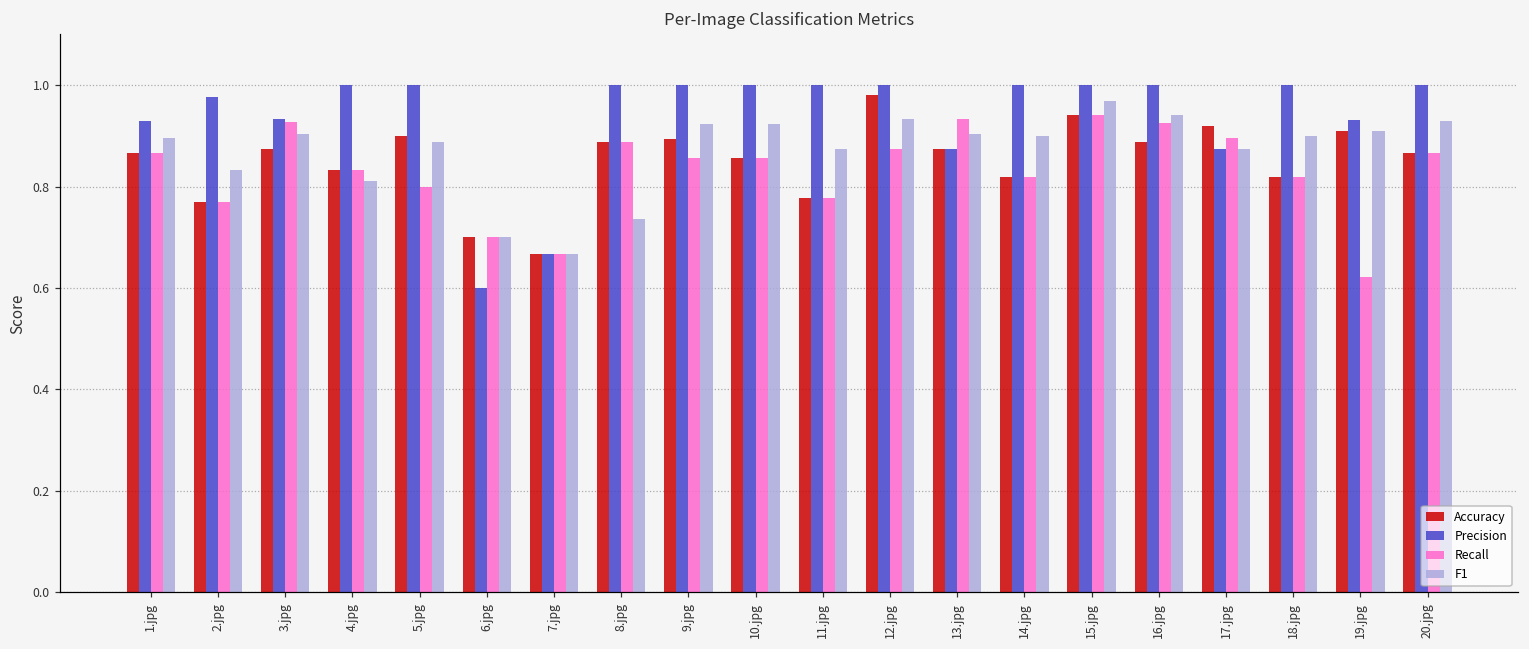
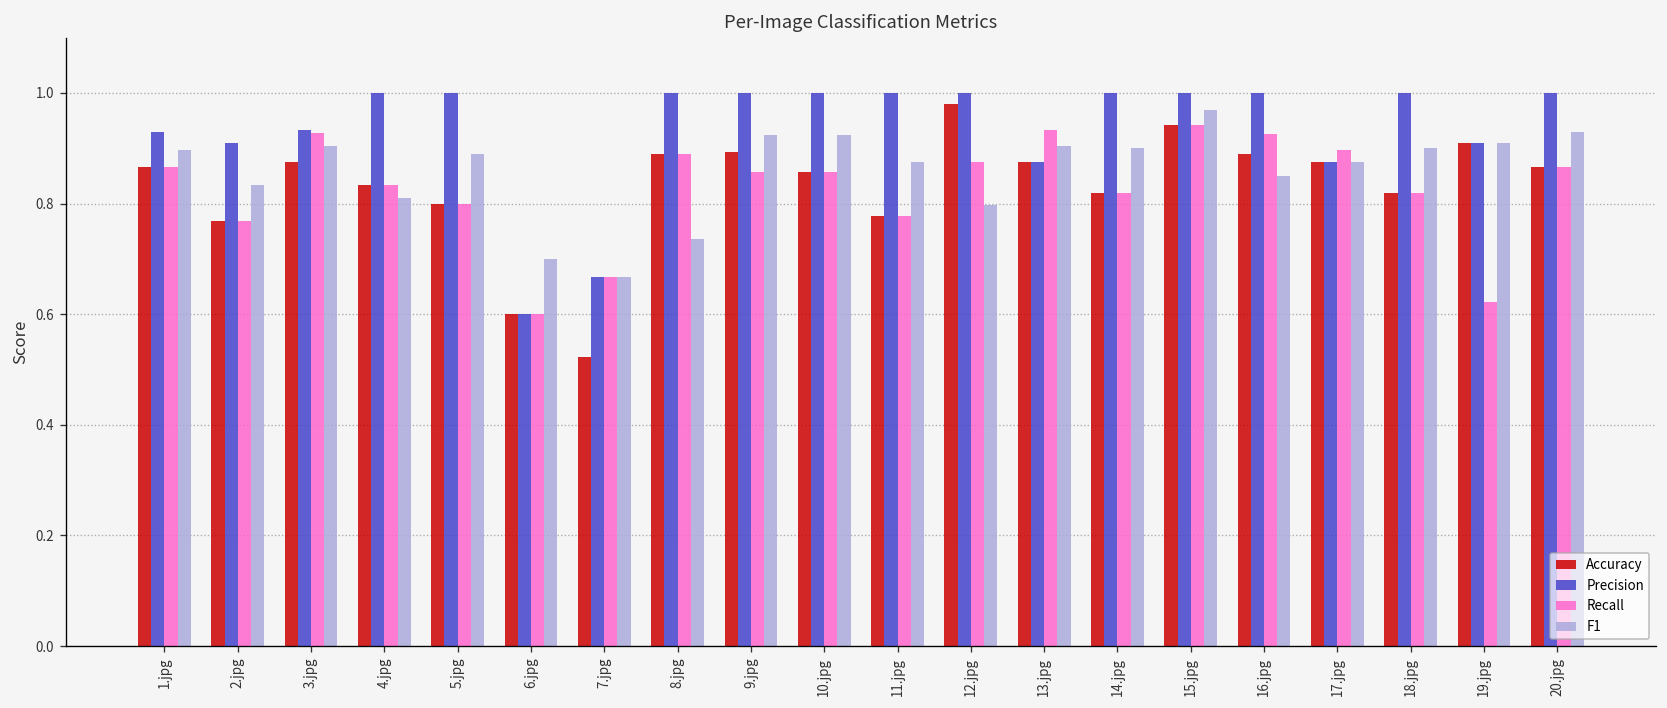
  {
    "Accuracy": {
      "1.jpg": 0.87,
      "2.jpg": 0.77,
      "3.jpg": 0.88,
      "4.jpg": 0.83,
-     "5.jpg": 0.9,
-     "6.jpg": 0.7,
-     "7.jpg": 0.67,
+     "5.jpg": 0.8,
+     "6.jpg": 0.6,
+     "7.jpg": 0.52,
      "8.jpg": 0.89,
      "9.jpg": 0.89,
      "10.jpg": 0.86,
      "11.jpg": 0.78,
      "12.jpg": 0.98,
      "13.jpg": 0.88,
      "14.jpg": 0.82,
      "15.jpg": 0.94,
      "16.jpg": 0.89,
-     "17.jpg": 0.92,
+     "17.jpg": 0.88,
      "18.jpg": 0.82,
      "19.jpg": 0.91,
      "20.jpg": 0.87
    },
    "Precision": {
      "1.jpg": 0.93,
-     "2.jpg": 0.98,
+     "2.jpg": 0.91,
      "3.jpg": 0.93,
      "4.jpg": 1.00,
      "5.jpg": 1.00,
      "6.jpg": 0.60,
      "7.jpg": 0.67,
      "8.jpg": 1.00,
      "9.jpg": 1.00,
      "10.jpg": 1.00,
      "11.jpg": 1.00,
      "12.jpg": 1.00,
      "13.jpg": 0.88,
      "14.jpg": 1.00,
      "15.jpg": 1.00,
      "16.jpg": 1.00,
      "17.jpg": 0.88,
      "18.jpg": 1.00,
-     "19.jpg": 0.93,
+     "19.jpg": 0.91,
      "20.jpg": 1.00
    },
    "Recall": {
      "1.jpg": 0.87,
      "2.jpg": 0.77,
      "3.jpg": 0.93,
      "4.jpg": 0.83,
      "5.jpg": 0.8,
-     "6.jpg": 0.7,
+     "6.jpg": 0.6,
      "7.jpg": 0.67,
      "8.jpg": 0.89,
      "9.jpg": 0.86,
      "10.jpg": 0.86,
      "11.jpg": 0.78,
      "12.jpg": 0.88,
      "13.jpg": 0.93,
      "14.jpg": 0.82,
      "15.jpg": 0.94,
      "16.jpg": 0.93,
      "17.jpg": 0.9,
      "18.jpg": 0.82,
      "19.jpg": 0.62,
      "20.jpg": 0.87
    },
    "F1": {
      "1.jpg": 0.90,
      "2.jpg": 0.83,
      "3.jpg": 0.90,
      "4.jpg": 0.81,
      "5.jpg": 0.89,
      "6.jpg": 0.70,
      "7.jpg": 0.67,
      "8.jpg": 0.74,
      "9.jpg": 0.92,
      "10.jpg": 0.92,
      "11.jpg": 0.88,
-     "12.jpg": 0.93,
+     "12.jpg": 0.80,
      "13.jpg": 0.90,
      "14.jpg": 0.90,
      "15.jpg": 0.97,
-     "16.jpg": 0.94,
+     "16.jpg": 0.85,
      "17.jpg": 0.88,
      "18.jpg": 0.90,
      "19.jpg": 0.91,
      "20.jpg": 0.93
    }
  }
